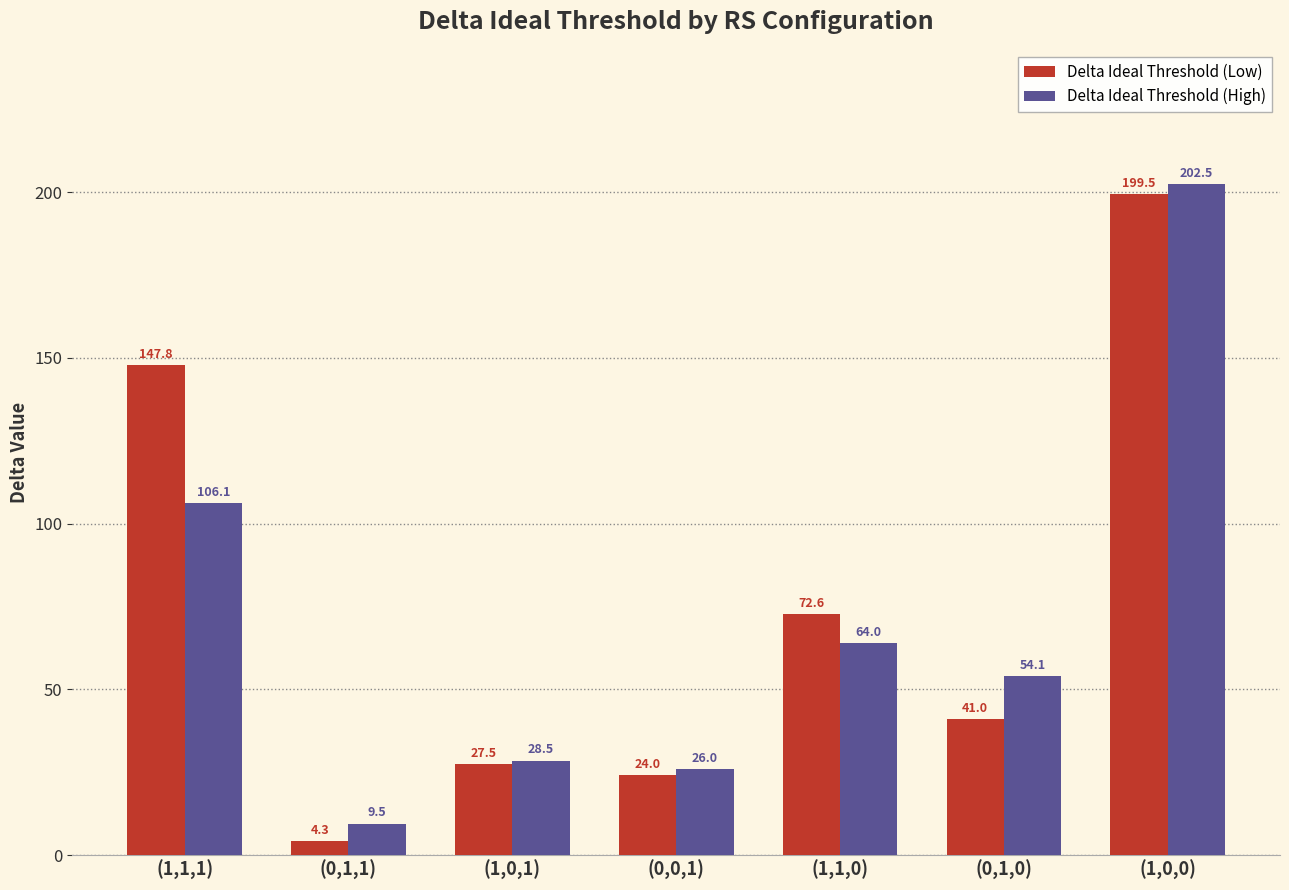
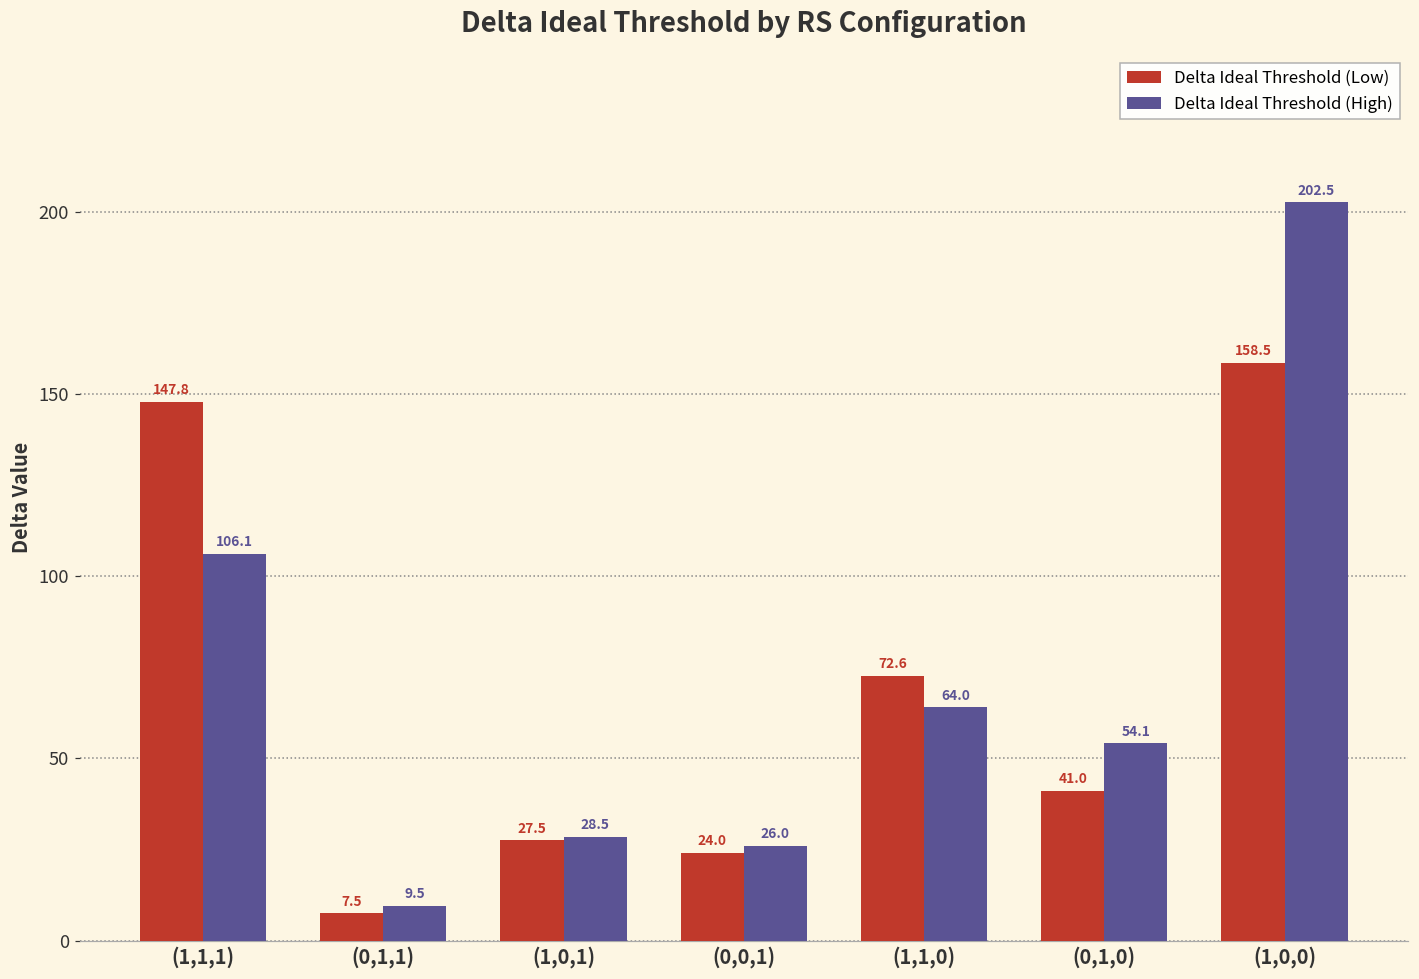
  {
    "Delta Ideal Threshold (Low)": {
      "(1,1,1)": 147.8,
-     "(0,1,1)": 4.3,
+     "(0,1,1)": 7.5,
      "(1,0,1)": 27.5,
      "(0,0,1)": 24.0,
      "(1,1,0)": 72.6,
      "(0,1,0)": 41.0,
-     "(1,0,0)": 199.5
+     "(1,0,0)": 158.5
    },
    "Delta Ideal Threshold (High)": {
      "(1,1,1)": 106.1,
      "(0,1,1)": 9.5,
      "(1,0,1)": 28.5,
      "(0,0,1)": 26.0,
      "(1,1,0)": 64.0,
      "(0,1,0)": 54.1,
      "(1,0,0)": 202.5
    }
  }
